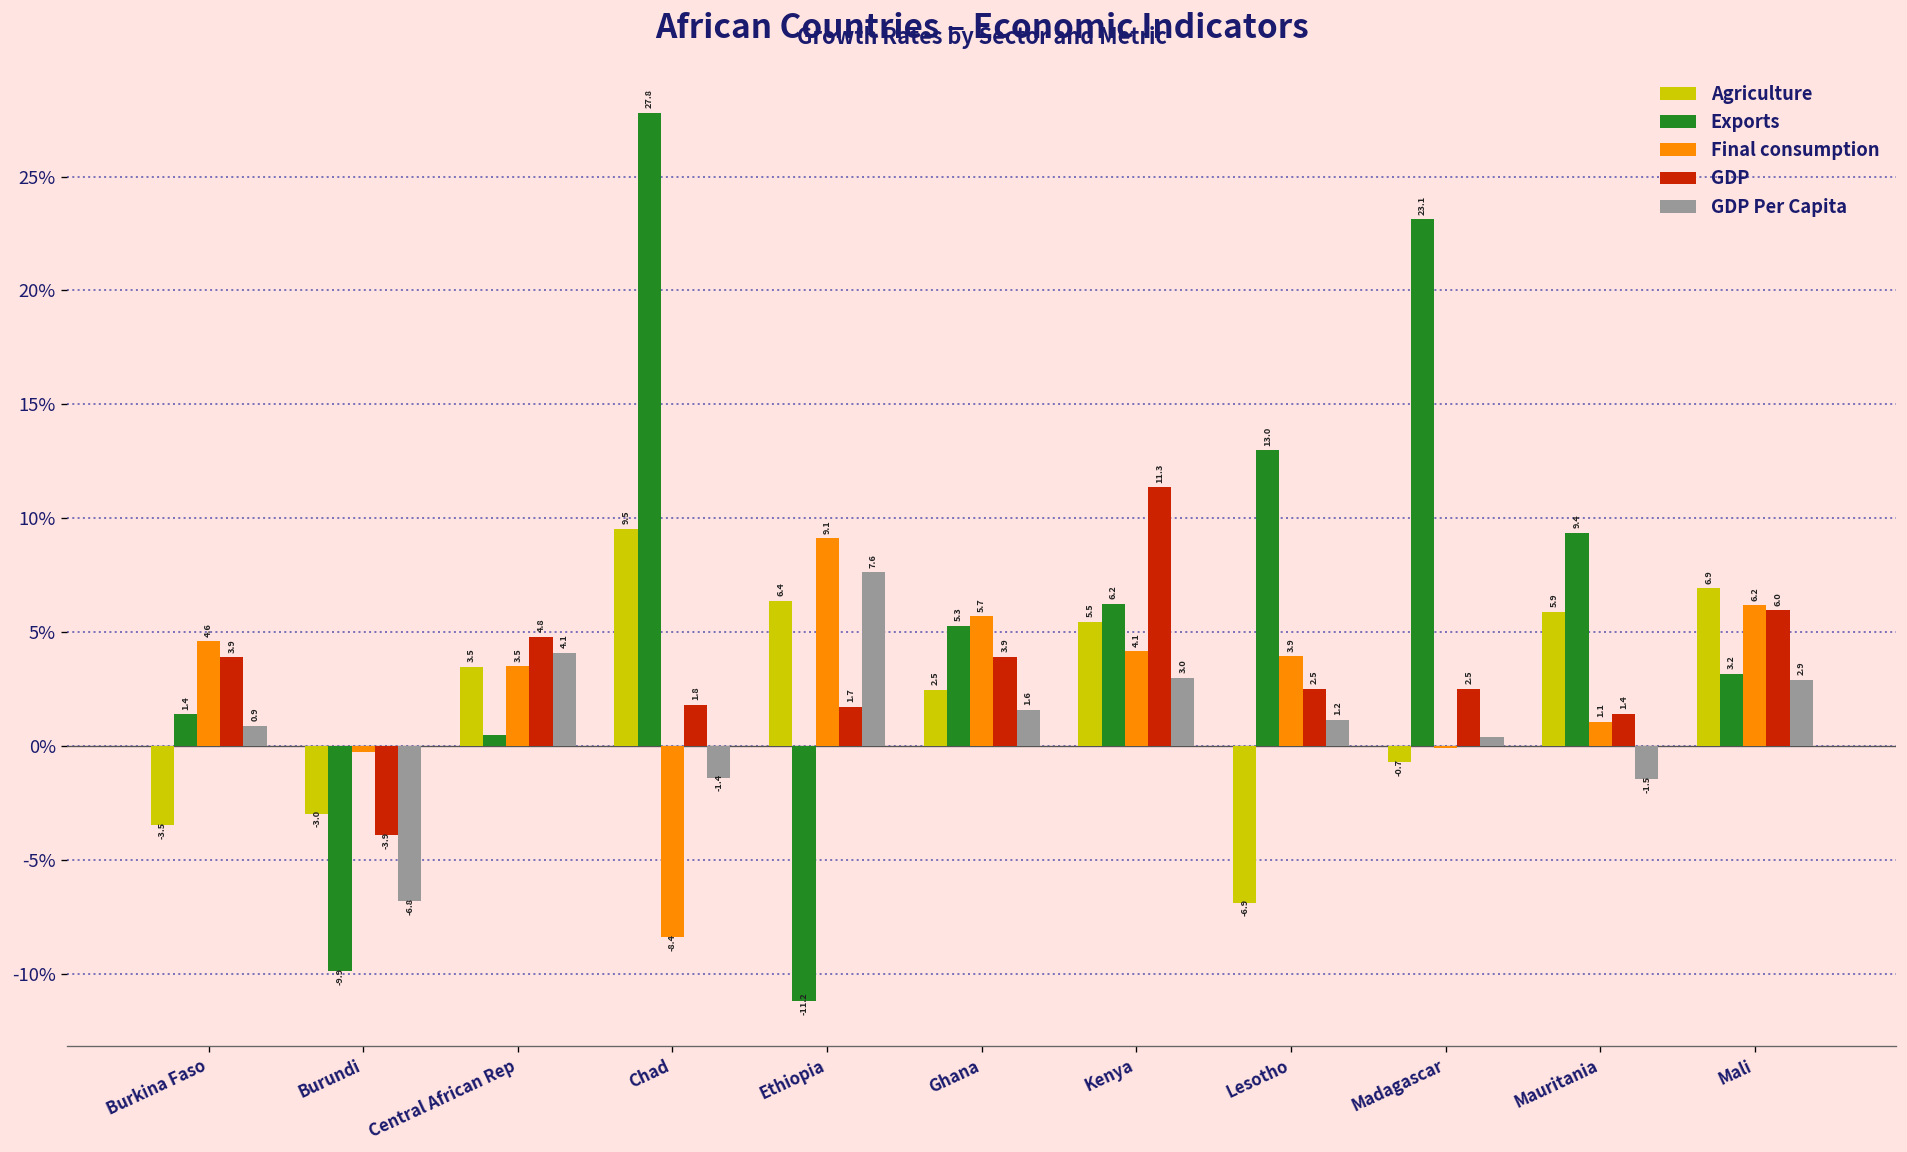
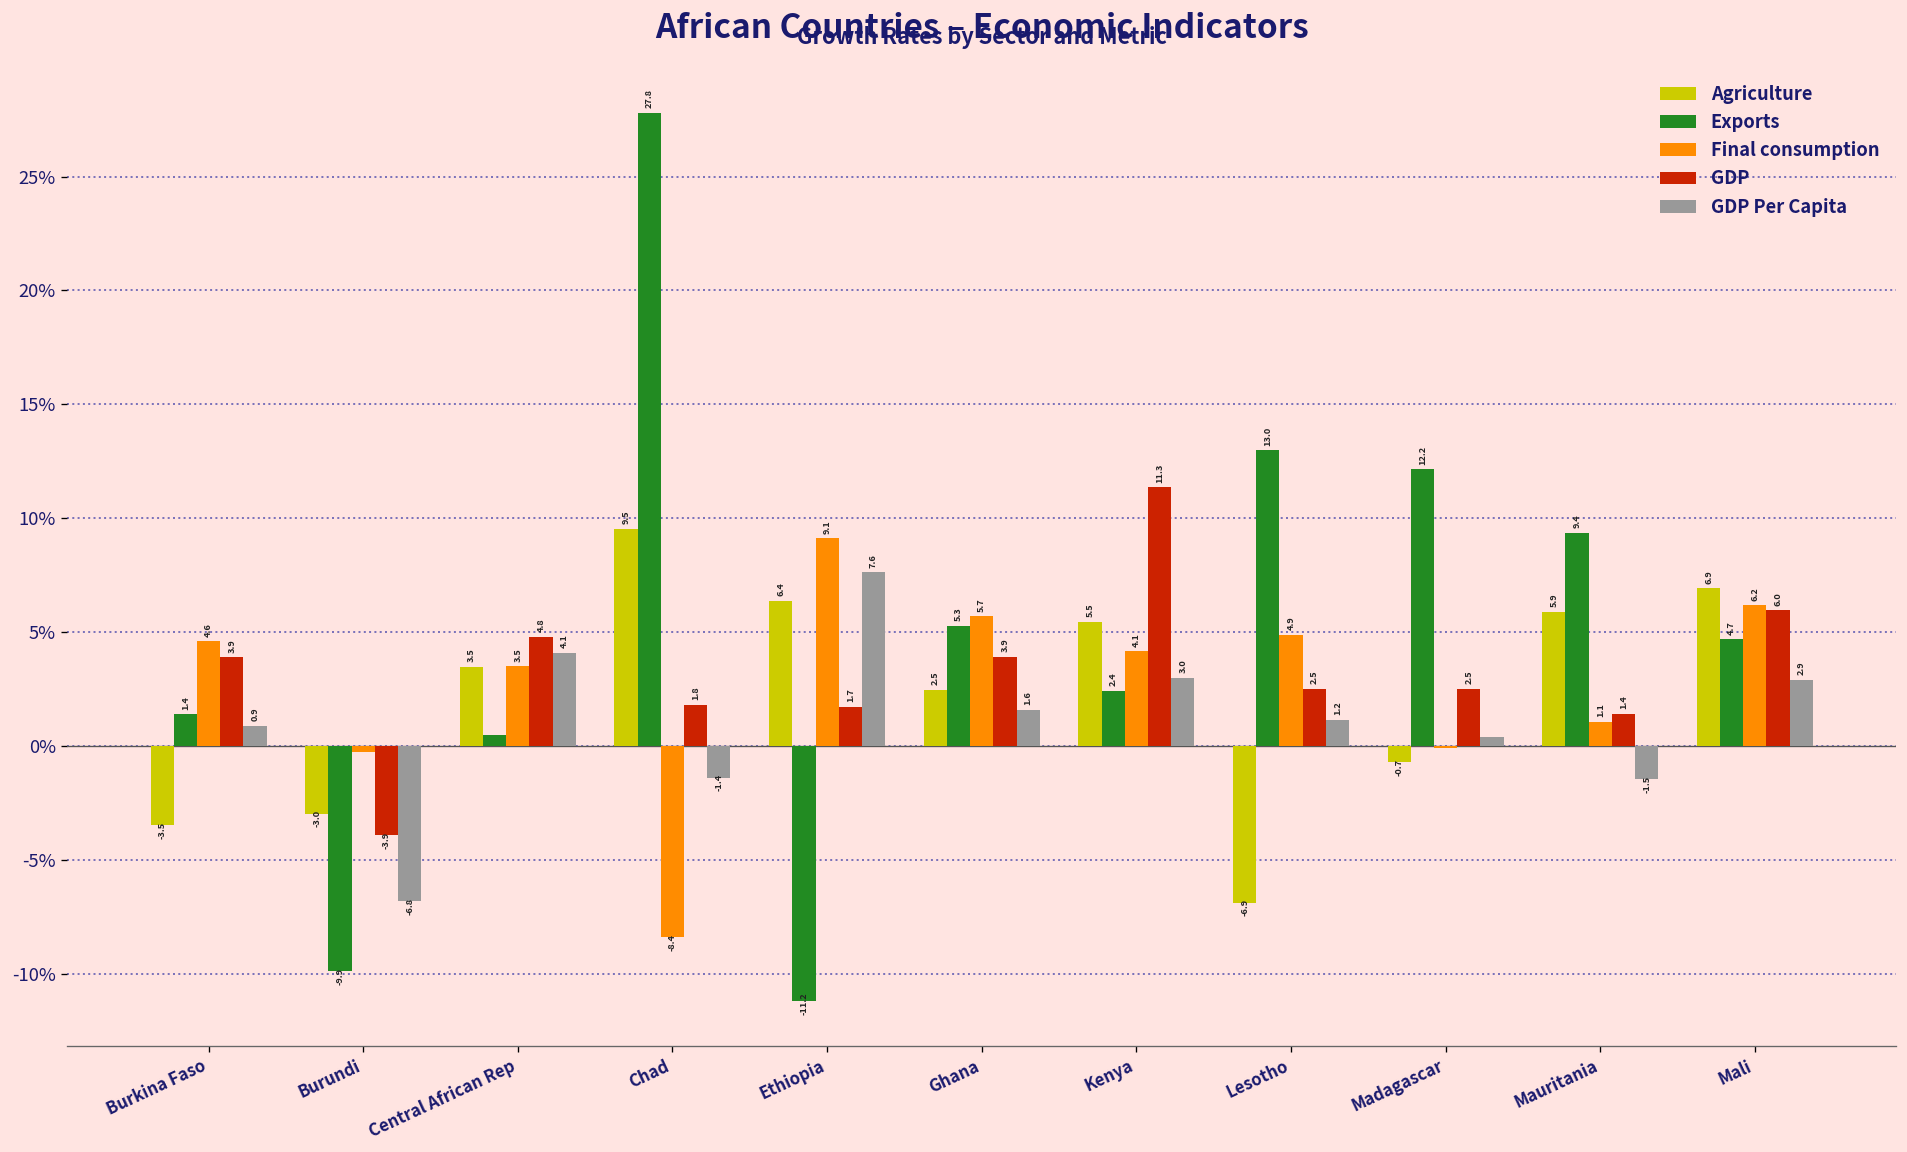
  {
    "Agriculture": {
      "Burkina Faso": -3.5,
      "Burundi": -3.0,
      "Central African Rep": 3.5,
      "Chad": 9.5,
      "Ethiopia": 6.4,
      "Ghana": 2.5,
      "Kenya": 5.5,
      "Lesotho": -6.9,
      "Madagascar": -0.7,
      "Mauritania": 5.9,
      "Mali": 6.9
    },
    "Exports": {
      "Burkina Faso": 1.4,
      "Burundi": -9.9,
      "Chad": 27.8,
      "Ethiopia": -11.2,
      "Ghana": 5.3,
-     "Kenya": 6.2,
+     "Kenya": 2.4,
      "Lesotho": 13.0,
-     "Madagascar": 23.1,
+     "Madagascar": 12.2,
      "Mauritania": 9.4,
-     "Mali": 3.2
+     "Mali": 4.7
    },
    "Final consumption": {
      "Burkina Faso": 4.6,
      "Central African Rep": 3.5,
      "Chad": -8.4,
      "Ethiopia": 9.1,
      "Ghana": 5.7,
      "Kenya": 4.1,
-     "Lesotho": 3.9,
+     "Lesotho": 4.9,
      "Mauritania": 1.1,
      "Mali": 6.2
    },
    "GDP": {
      "Burkina Faso": 3.9,
      "Burundi": -3.9,
      "Central African Rep": 4.8,
      "Chad": 1.8,
      "Ethiopia": 1.7,
      "Ghana": 3.9,
      "Kenya": 11.3,
      "Lesotho": 2.5,
      "Madagascar": 2.5,
      "Mauritania": 1.4,
      "Mali": 6.0
    },
    "GDP Per Capita": {
      "Burkina Faso": 0.9,
      "Burundi": -6.8,
      "Central African Rep": 4.1,
      "Chad": -1.4,
      "Ethiopia": 7.6,
      "Ghana": 1.6,
      "Kenya": 3.0,
      "Lesotho": 1.2,
      "Mauritania": -1.5,
      "Mali": 2.9
    }
  }
